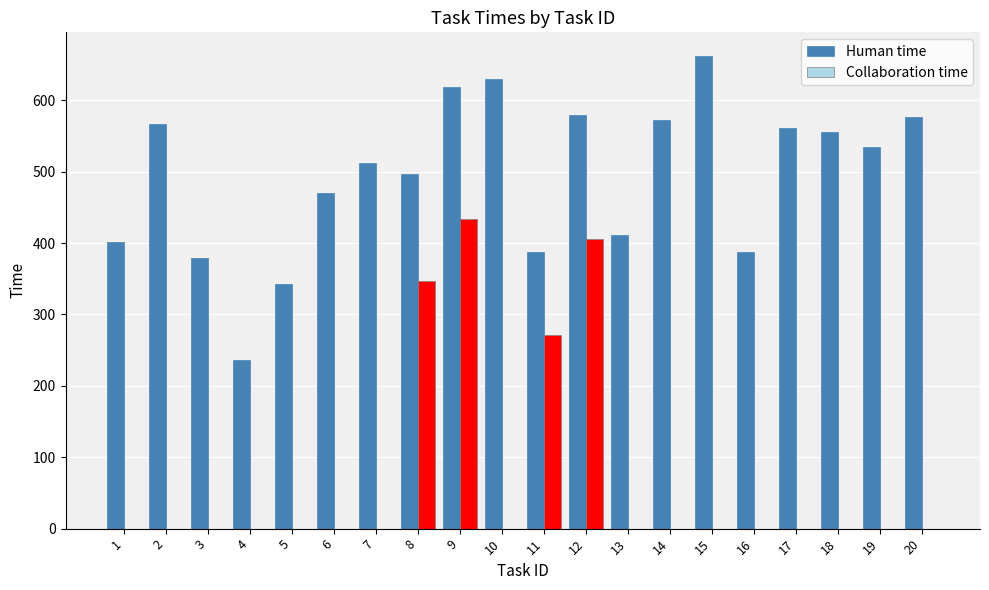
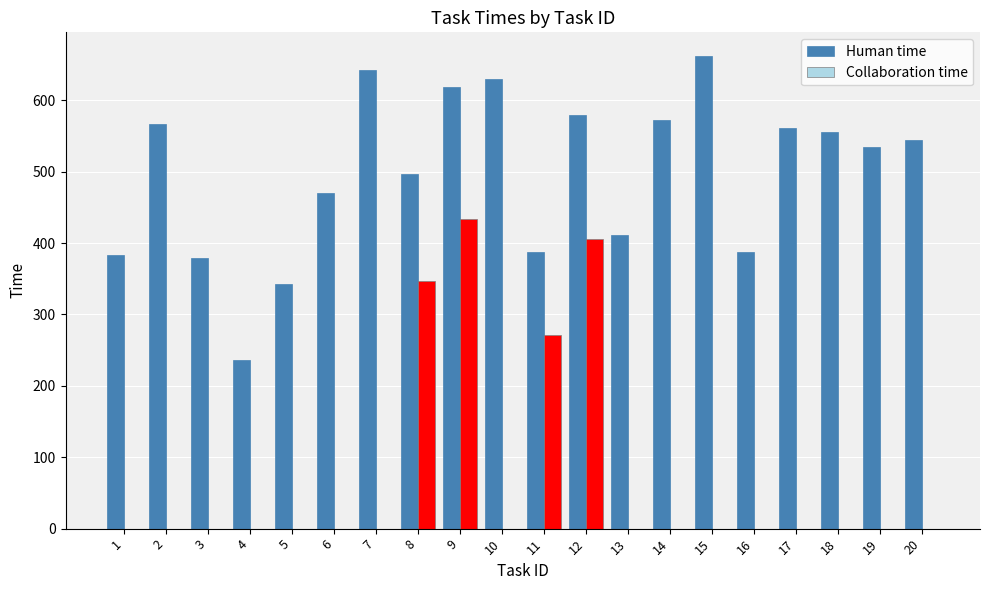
  {
    "Human time": {
-     "1": 400,
+     "1": 380,
      "2": 570,
      "3": 380,
      "4": 240,
      "5": 340,
      "6": 470,
-     "7": 510,
+     "7": 640,
      "8": 500,
      "9": 620,
      "10": 630,
      "11": 390,
      "12": 580,
      "13": 410,
      "14": 570,
      "15": 660,
      "16": 390,
      "17": 560,
      "18": 560,
      "19": 530,
-     "20": 580
+     "20": 540
    },
    "Collaboration time": {
      "1": 0,
      "2": 0,
      "3": 0,
      "4": 0,
      "5": 0,
      "6": 0,
      "7": 0,
      "8": 350,
      "9": 430,
      "10": 0,
      "11": 270,
      "12": 410,
      "13": 0,
      "14": 0,
      "15": 0,
      "16": 0,
      "17": 0,
      "18": 0,
      "19": 0,
      "20": 0
    }
  }
